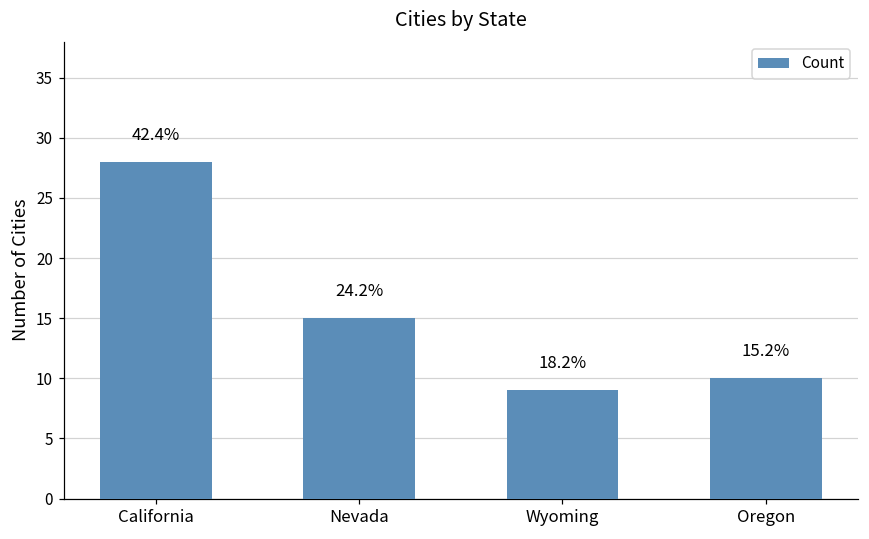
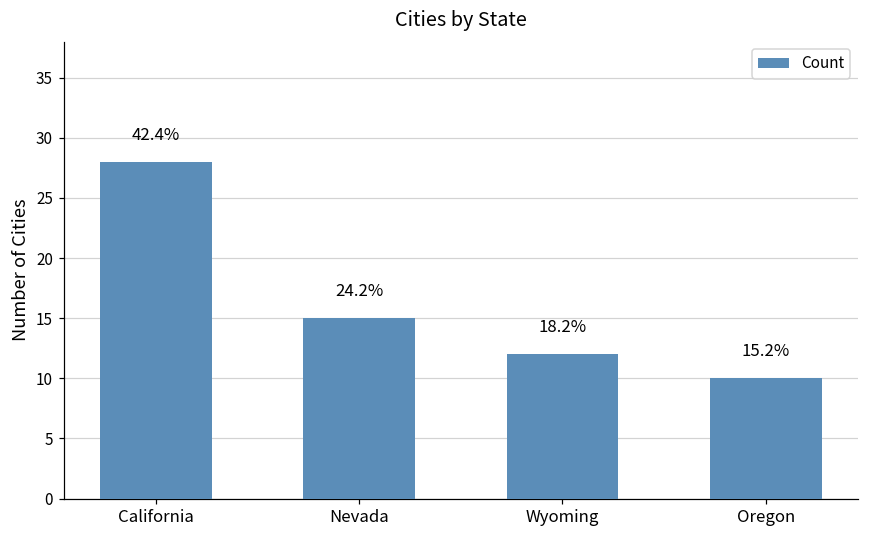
  {
-   "Wyoming": 9
+   "Wyoming": 12
  }
